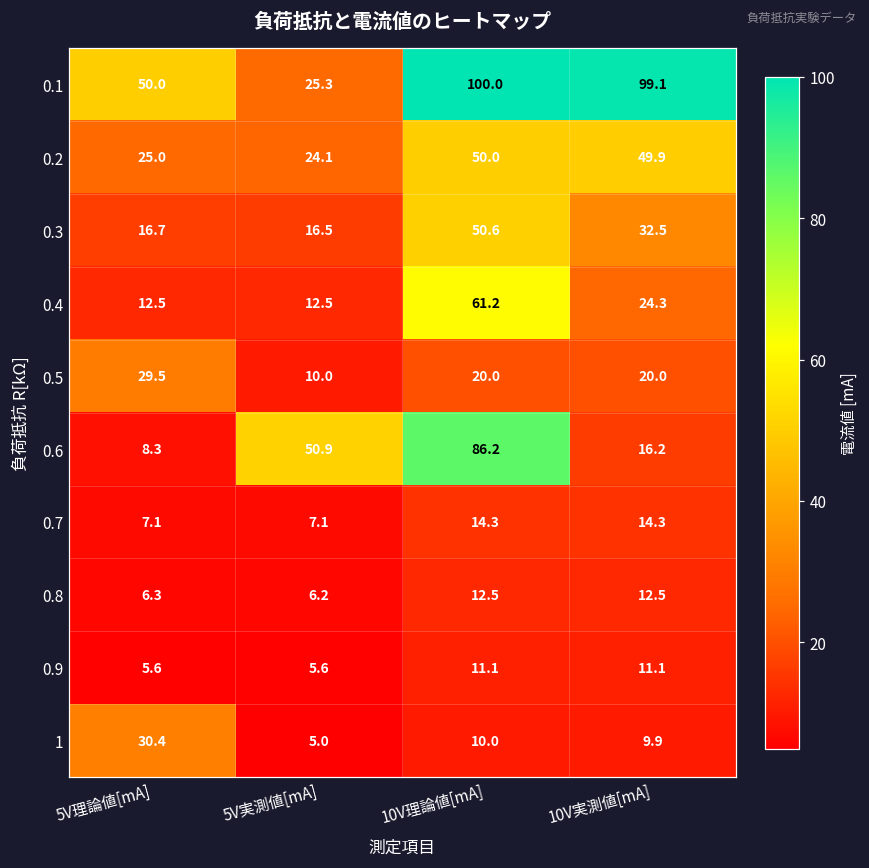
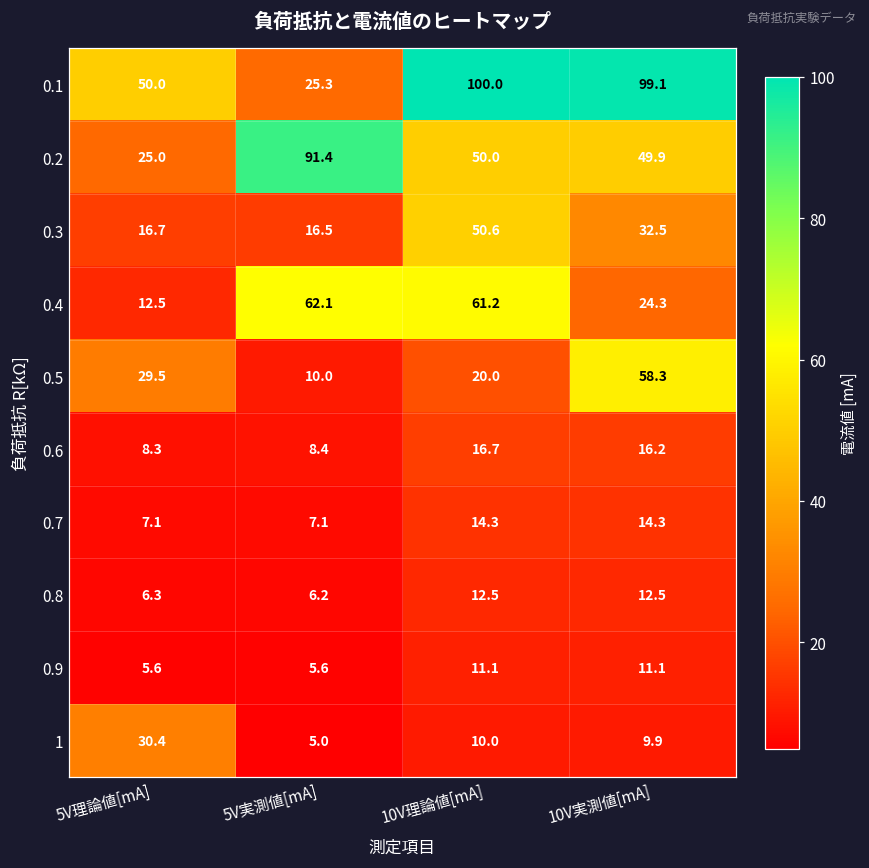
  {
    "0.1": {
      "5V理論値[mA]": 50.0,
      "5V実測値[mA]": 25.3,
      "10V理論値[mA]": 100.0,
      "10V実測値[mA]": 99.1
    },
    "0.2": {
      "5V理論値[mA]": 25.0,
-     "5V実測値[mA]": 24.1,
+     "5V実測値[mA]": 91.4,
      "10V理論値[mA]": 50.0,
      "10V実測値[mA]": 49.9
    },
    "0.3": {
      "5V理論値[mA]": 16.7,
      "5V実測値[mA]": 16.5,
      "10V理論値[mA]": 50.6,
      "10V実測値[mA]": 32.5
    },
    "0.4": {
      "5V理論値[mA]": 12.5,
-     "5V実測値[mA]": 12.5,
+     "5V実測値[mA]": 62.1,
      "10V理論値[mA]": 61.2,
      "10V実測値[mA]": 24.3
    },
    "0.5": {
      "5V理論値[mA]": 29.5,
      "5V実測値[mA]": 10.0,
      "10V理論値[mA]": 20.0,
-     "10V実測値[mA]": 20.0
+     "10V実測値[mA]": 58.3
    },
    "0.6": {
      "5V理論値[mA]": 8.3,
-     "5V実測値[mA]": 50.9,
-     "10V理論値[mA]": 86.2,
+     "5V実測値[mA]": 8.4,
+     "10V理論値[mA]": 16.7,
      "10V実測値[mA]": 16.2
    },
    "0.7": {
      "5V理論値[mA]": 7.1,
      "5V実測値[mA]": 7.1,
      "10V理論値[mA]": 14.3,
      "10V実測値[mA]": 14.3
    },
    "0.8": {
      "5V理論値[mA]": 6.3,
      "5V実測値[mA]": 6.2,
      "10V理論値[mA]": 12.5,
      "10V実測値[mA]": 12.5
    },
    "0.9": {
      "5V理論値[mA]": 5.6,
      "5V実測値[mA]": 5.6,
      "10V理論値[mA]": 11.1,
      "10V実測値[mA]": 11.1
    },
    "1": {
      "5V理論値[mA]": 30.4,
      "5V実測値[mA]": 5.0,
      "10V理論値[mA]": 10.0,
      "10V実測値[mA]": 9.9
    }
  }
